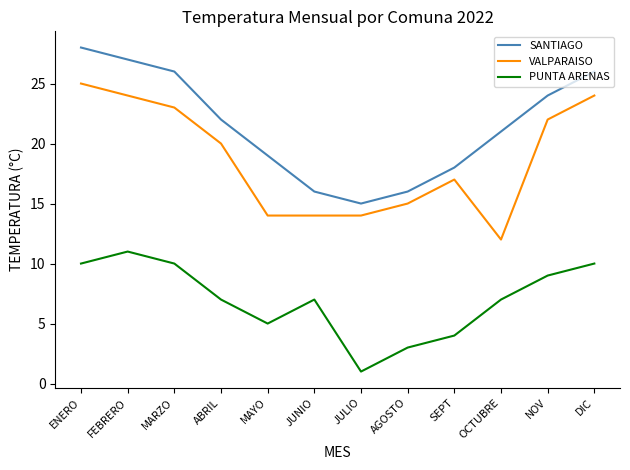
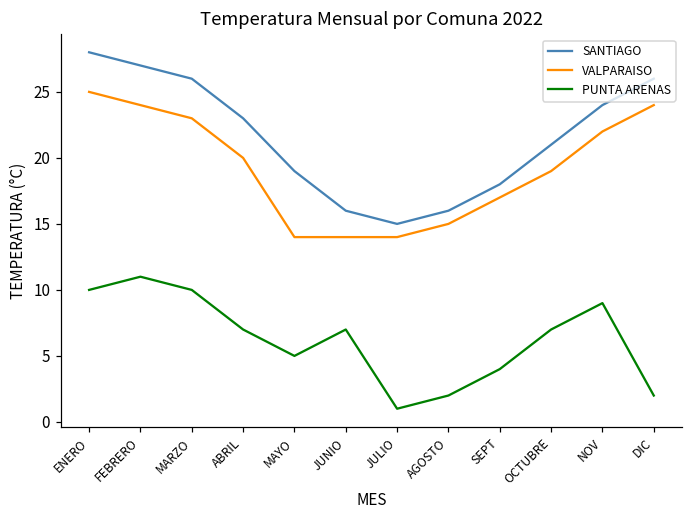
  {
    "SANTIAGO": {
      "ENERO": 28,
      "FEBRERO": 27,
      "MARZO": 26,
-     "ABRIL": 22,
+     "ABRIL": 23,
      "MAYO": 19,
      "JUNIO": 16,
      "JULIO": 15,
      "AGOSTO": 16,
      "SEPT": 18,
      "OCTUBRE": 21,
      "NOV": 24
    },
    "VALPARAISO": {
      "ENERO": 25,
      "FEBRERO": 24,
      "MARZO": 23,
      "ABRIL": 20,
      "MAYO": 14,
      "JUNIO": 14,
      "JULIO": 14,
      "AGOSTO": 15,
      "SEPT": 17,
-     "OCTUBRE": 12,
+     "OCTUBRE": 19,
      "NOV": 22,
      "DIC": 24
    },
    "PUNTA ARENAS": {
      "ENERO": 10,
      "FEBRERO": 11,
      "MARZO": 10,
      "ABRIL": 7,
      "MAYO": 5,
      "JUNIO": 7,
      "JULIO": 1,
-     "AGOSTO": 3,
+     "AGOSTO": 2,
      "SEPT": 4,
      "OCTUBRE": 7,
      "NOV": 9,
-     "DIC": 10
+     "DIC": 2
    }
  }
